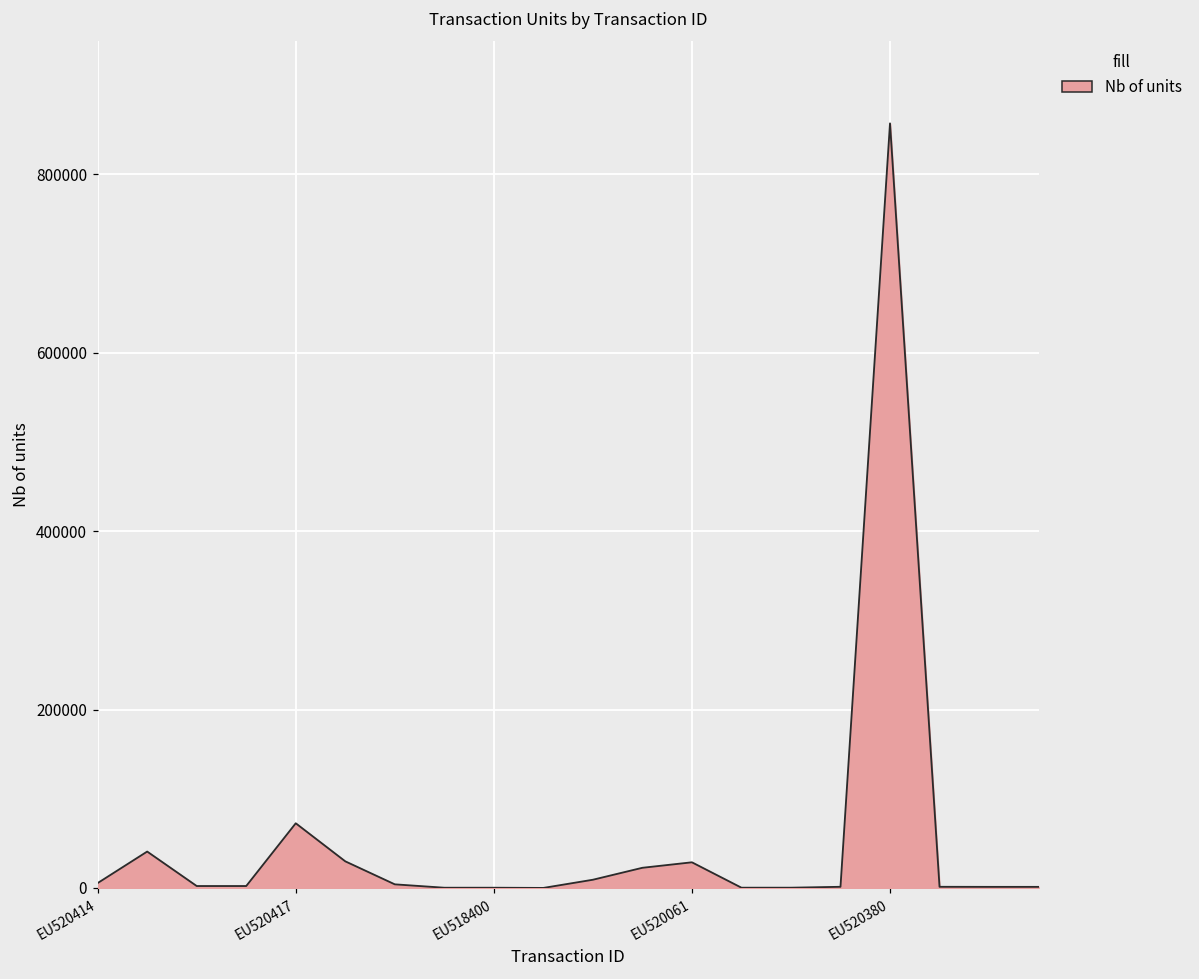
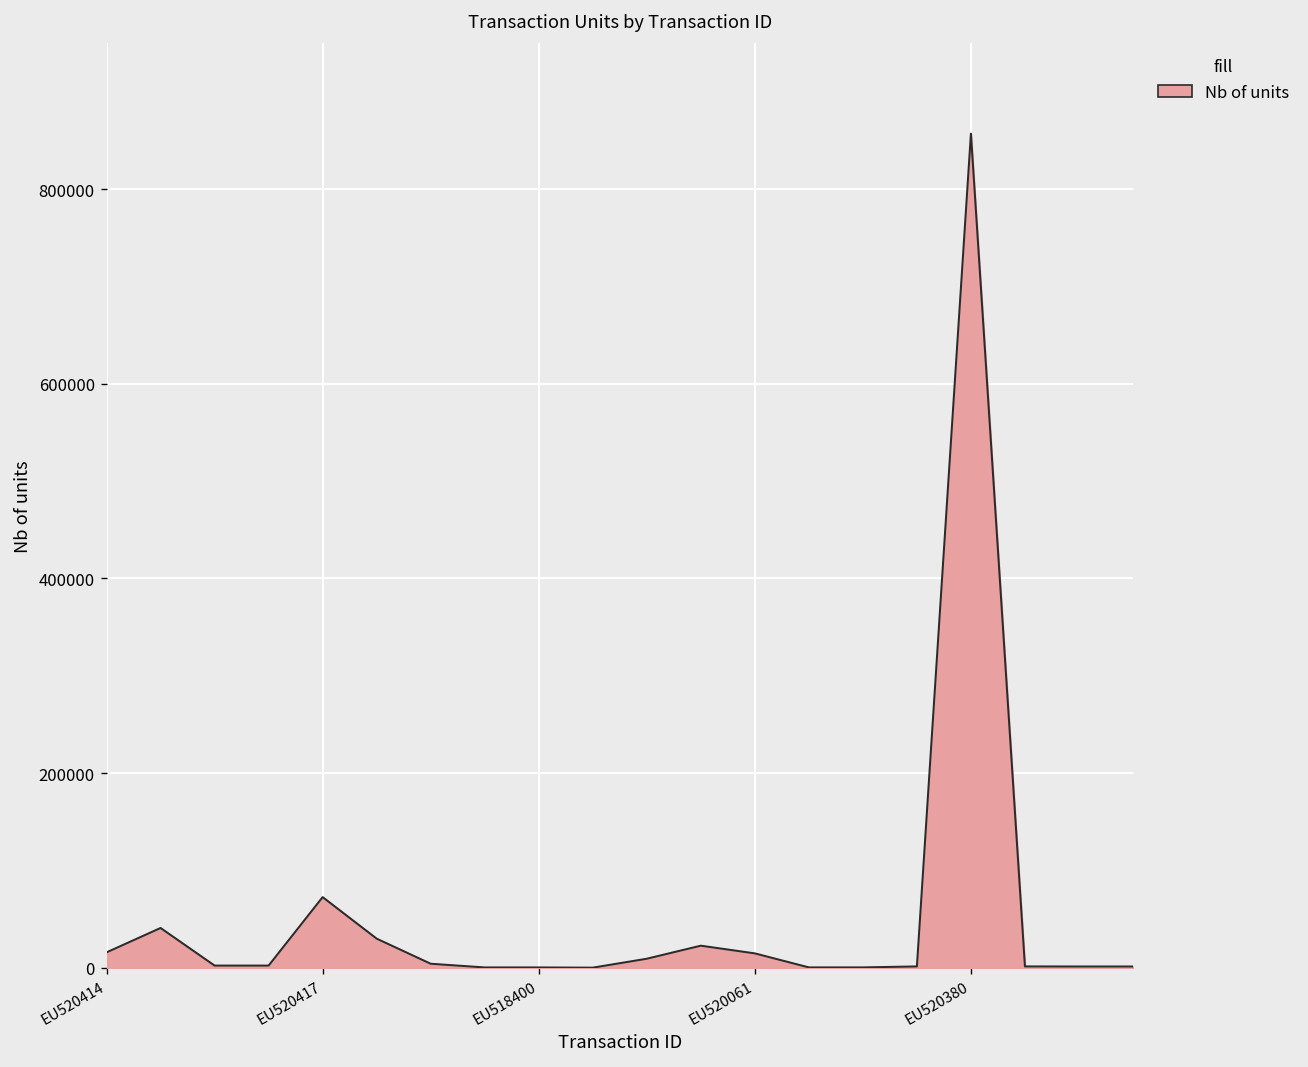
  {
-   "EU520414": 10000,
+   "EU520414": 20000,
    "EU520417": 70000,
    "EU518400": 0,
-   "EU520061": 30000,
+   "EU520061": 10000,
    "EU520380": 860000
  }
